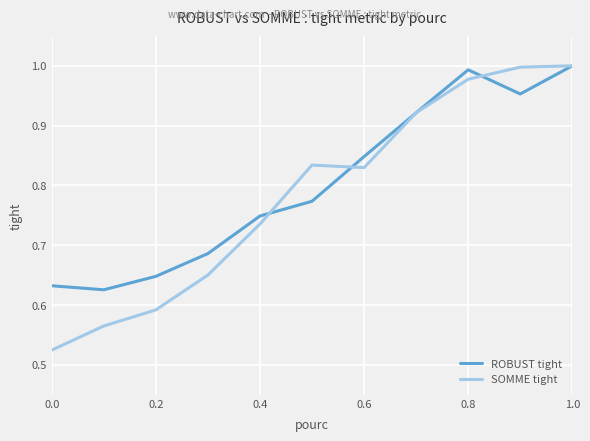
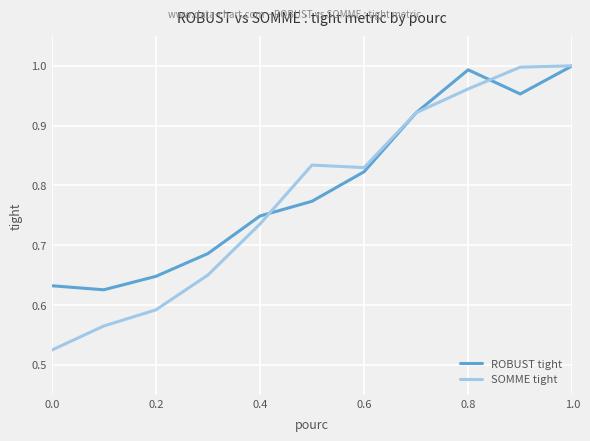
  {
    "ROBUST tight": {
      "0.0": 0.63,
      "0.2": 0.65,
      "0.4": 0.75,
-     "0.6": 0.85,
+     "0.6": 0.82,
      "0.8": 0.99
    },
    "SOMME tight": {
      "0.0": 0.52,
      "0.2": 0.59,
      "0.4": 0.74,
      "0.6": 0.83,
-     "0.8": 0.98
+     "0.8": 0.96
    }
  }
